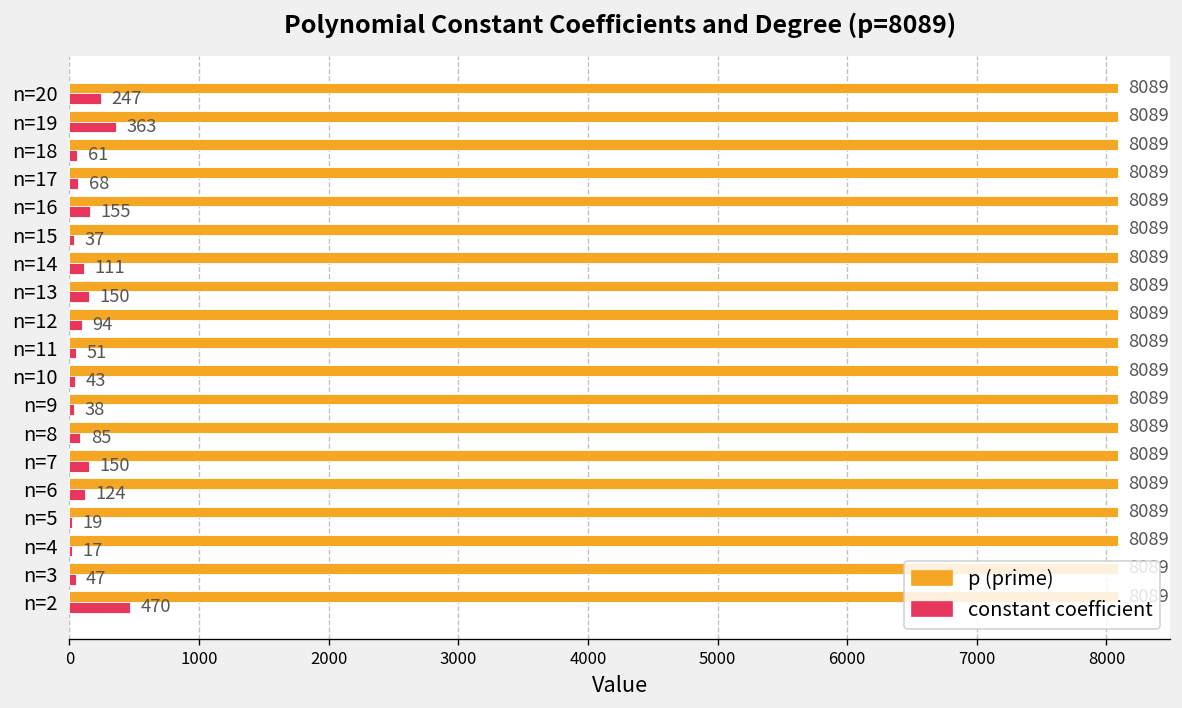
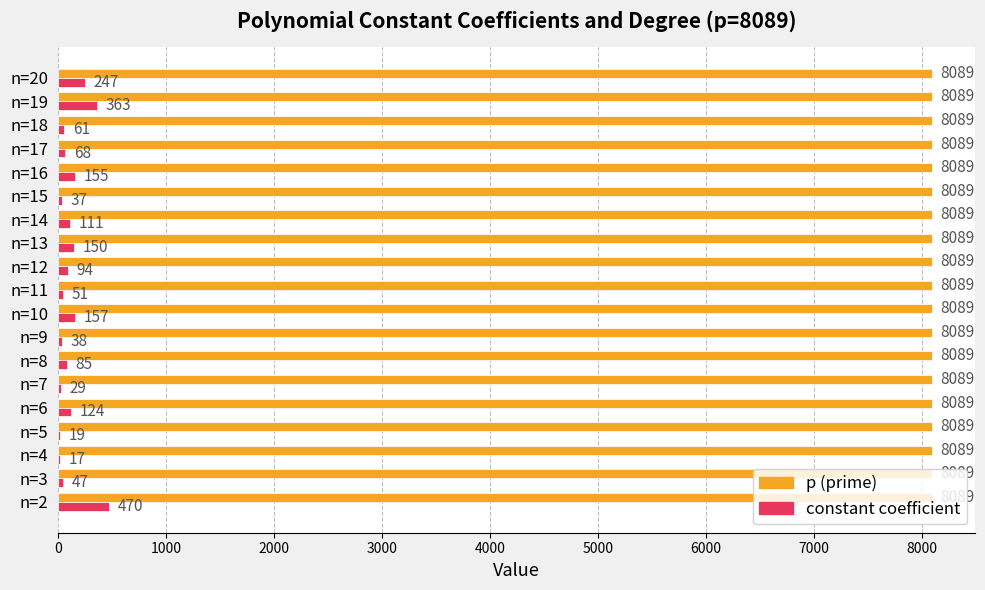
  {
    "p (prime)": {
      "n=20": 8089,
      "n=19": 8089,
      "n=18": 8089,
      "n=17": 8089,
      "n=16": 8089,
      "n=15": 8089,
      "n=14": 8089,
      "n=13": 8089,
      "n=12": 8089,
      "n=11": 8089,
      "n=10": 8089,
      "n=9": 8089,
      "n=8": 8089,
      "n=7": 8089,
      "n=6": 8089,
      "n=5": 8089,
      "n=4": 8089
    },
    "constant coefficient": {
      "n=20": 247,
      "n=19": 363,
      "n=18": 61,
      "n=17": 68,
      "n=16": 155,
      "n=15": 37,
      "n=14": 111,
      "n=13": 150,
      "n=12": 94,
      "n=11": 51,
-     "n=10": 43,
+     "n=10": 157,
      "n=9": 38,
      "n=8": 85,
-     "n=7": 150,
+     "n=7": 29,
      "n=6": 124,
      "n=5": 19,
      "n=4": 17,
      "n=3": 47,
      "n=2": 470
    }
  }
